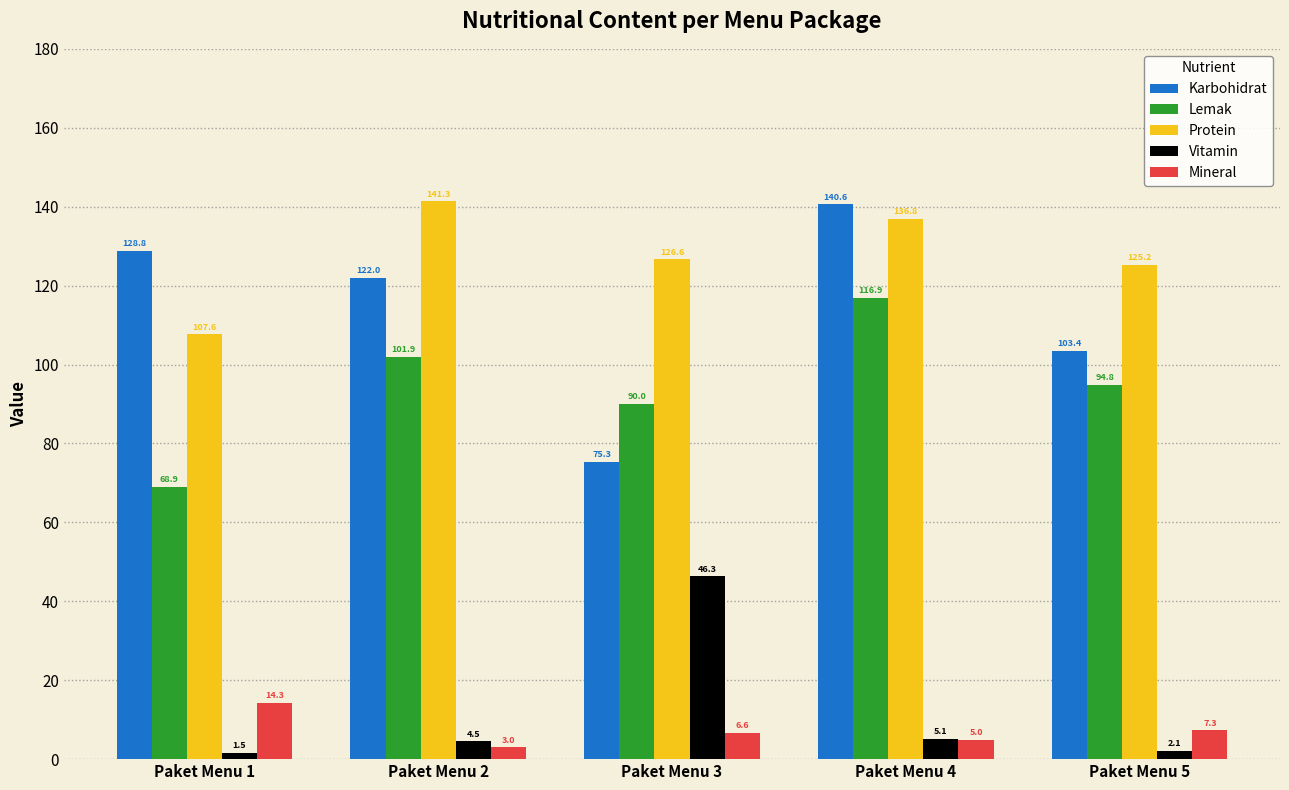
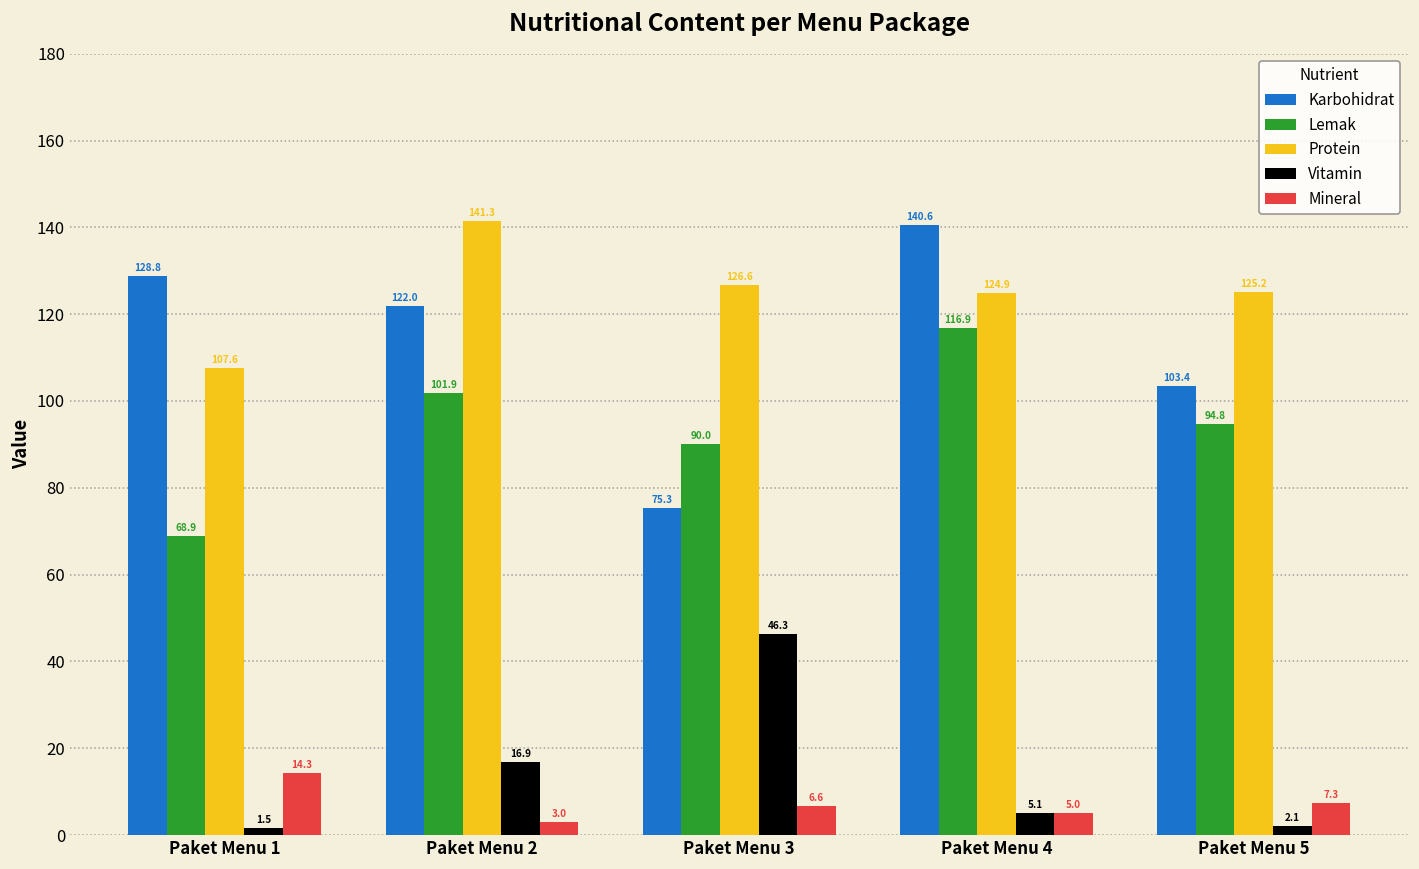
  {
    "Karbohidrat": {
      "Paket Menu 1": 128.8,
      "Paket Menu 2": 122.0,
      "Paket Menu 3": 75.3,
      "Paket Menu 4": 140.6,
      "Paket Menu 5": 103.4
    },
    "Lemak": {
      "Paket Menu 1": 68.9,
      "Paket Menu 2": 101.9,
      "Paket Menu 3": 90.0,
      "Paket Menu 4": 116.9,
      "Paket Menu 5": 94.8
    },
    "Protein": {
      "Paket Menu 1": 107.6,
      "Paket Menu 2": 141.3,
      "Paket Menu 3": 126.6,
-     "Paket Menu 4": 136.8,
+     "Paket Menu 4": 124.9,
      "Paket Menu 5": 125.2
    },
    "Vitamin": {
      "Paket Menu 1": 1.5,
-     "Paket Menu 2": 4.5,
+     "Paket Menu 2": 16.9,
      "Paket Menu 3": 46.3,
      "Paket Menu 4": 5.1,
      "Paket Menu 5": 2.1
    },
    "Mineral": {
      "Paket Menu 1": 14.3,
      "Paket Menu 2": 3.0,
      "Paket Menu 3": 6.6,
      "Paket Menu 4": 5.0,
      "Paket Menu 5": 7.3
    }
  }
